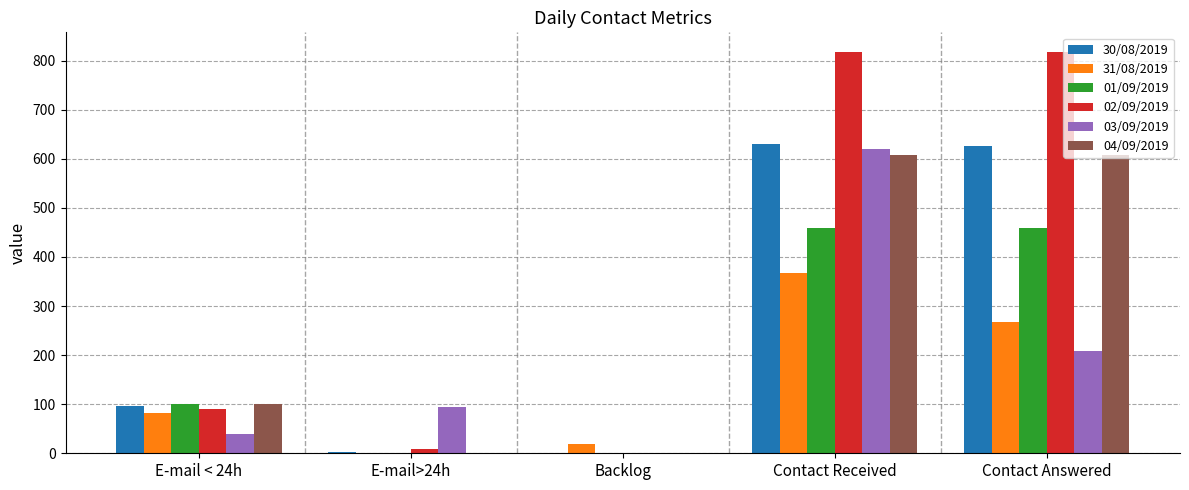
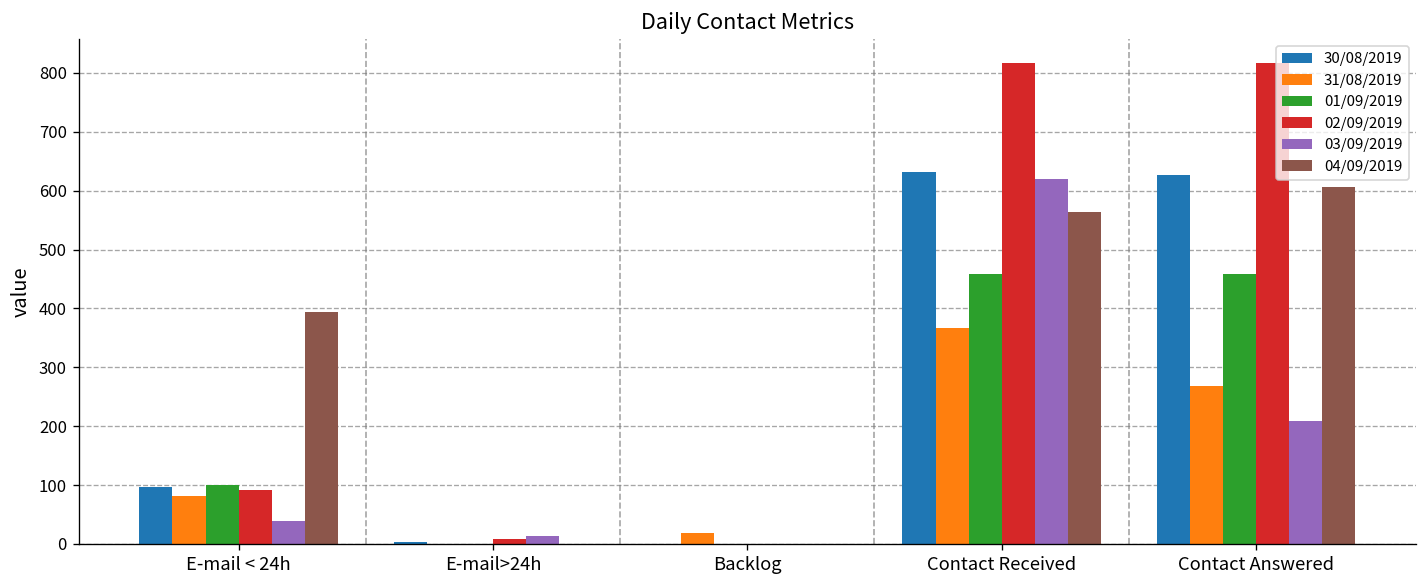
  {
    "30/08/2019": {
      "E-mail < 24h": 100,
      "Contact Received": 630,
      "Contact Answered": 630
    },
    "31/08/2019": {
      "E-mail < 24h": 80,
      "E-mail>24h": 0,
      "Backlog": 20,
      "Contact Received": 370,
      "Contact Answered": 270
    },
    "01/09/2019": {
      "E-mail < 24h": 100,
      "Backlog": 0,
      "Contact Received": 460,
      "Contact Answered": 460
    },
    "02/09/2019": {
      "E-mail < 24h": 90,
      "E-mail>24h": 10,
      "Backlog": 0,
      "Contact Received": 820,
      "Contact Answered": 820
    },
    "03/09/2019": {
      "E-mail < 24h": 40,
-     "E-mail>24h": 90,
+     "E-mail>24h": 10,
      "Backlog": 0,
      "Contact Received": 620,
      "Contact Answered": 210
    },
    "04/09/2019": {
-     "E-mail < 24h": 100,
+     "E-mail < 24h": 390,
      "E-mail>24h": 0,
      "Backlog": 0,
-     "Contact Received": 610
+     "Contact Received": 560
    }
  }
